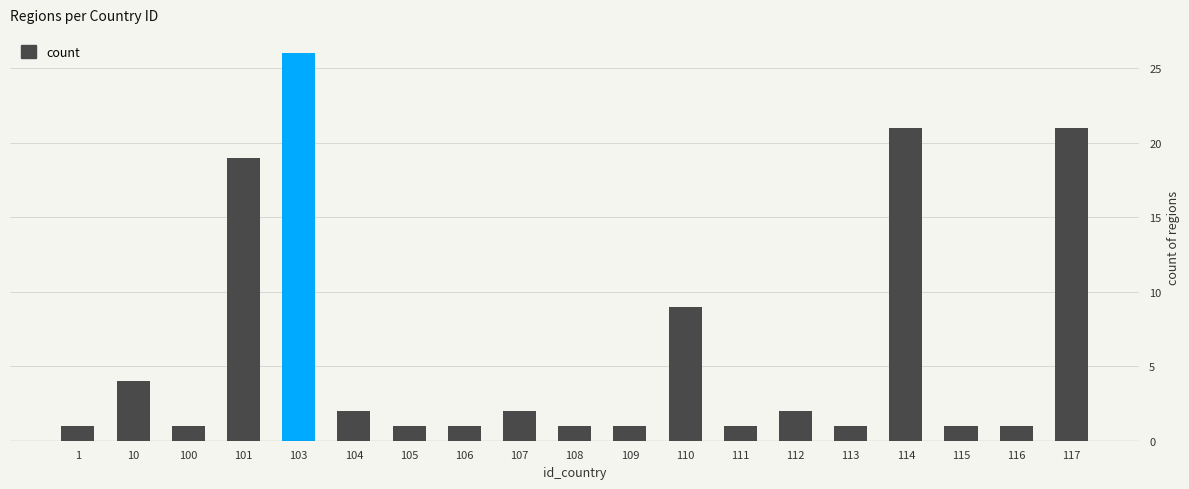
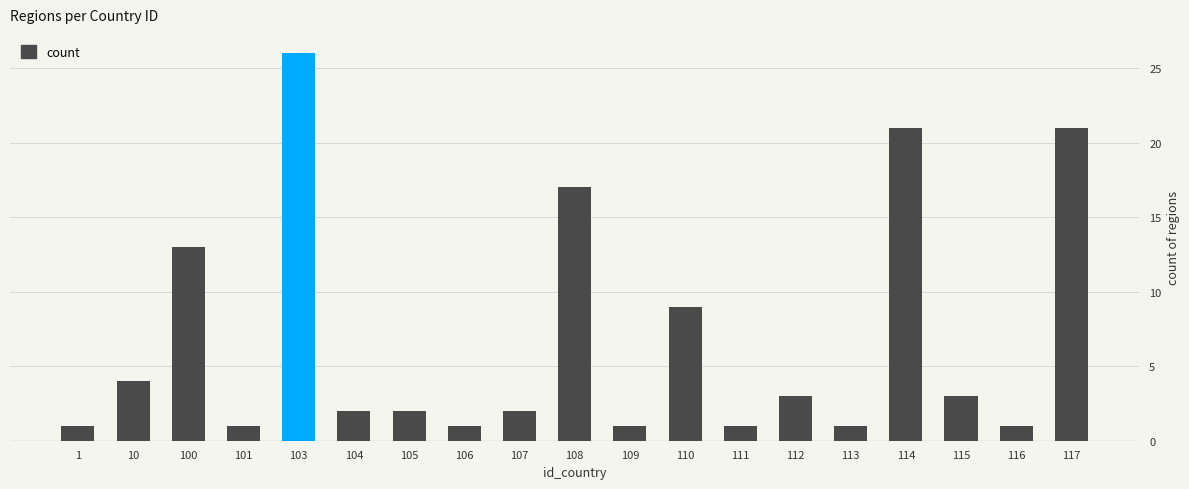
  {
    "1": 1,
    "10": 4,
-   "100": 1,
-   "101": 19,
+   "100": 13,
+   "101": 1,
    "103": 26,
    "104": 2,
-   "105": 1,
+   "105": 2,
    "106": 1,
    "107": 2,
-   "108": 1,
+   "108": 17,
    "109": 1,
    "110": 9,
    "111": 1,
-   "112": 2,
+   "112": 3,
    "113": 1,
    "114": 21,
-   "115": 1,
+   "115": 3,
    "116": 1,
    "117": 21
  }
